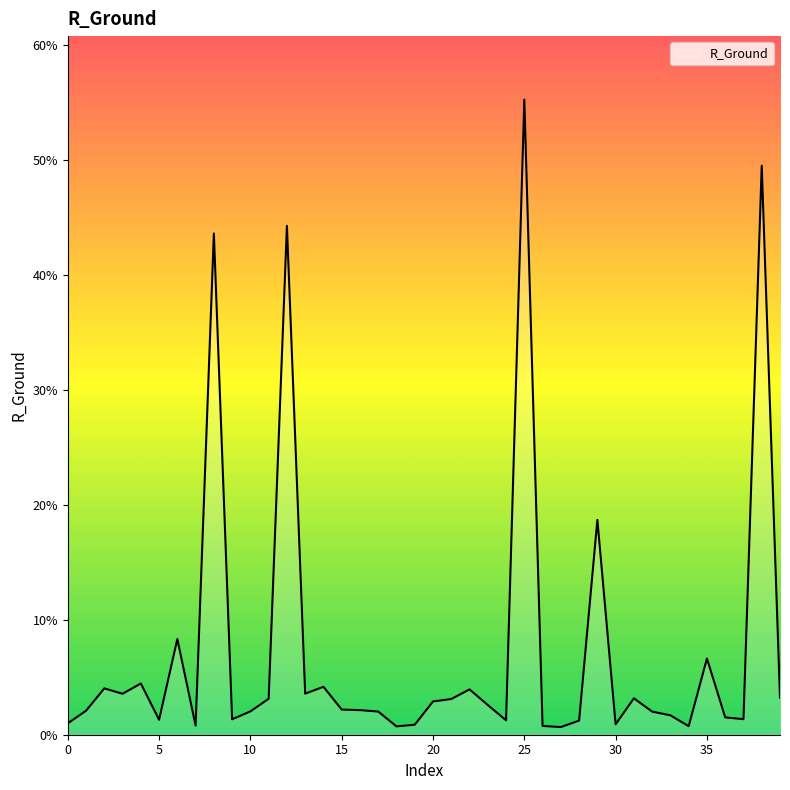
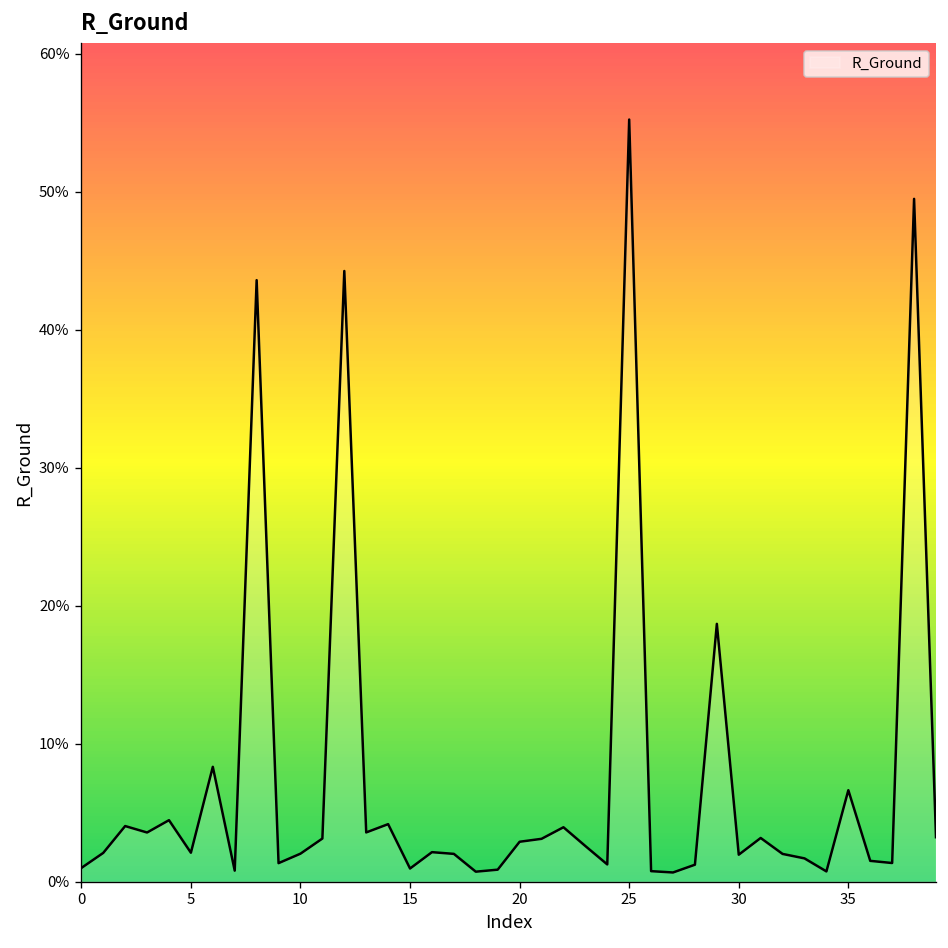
  {
    "0": "1.0%",
-   "5": "1.3%",
+   "5": "2.1%",
    "10": "2.0%",
-   "15": "2.2%",
+   "15": "1.0%",
    "20": "2.9%",
    "25": "55.2%",
-   "30": "0.9%",
+   "30": "2.0%",
    "35": "6.6%"
  }
